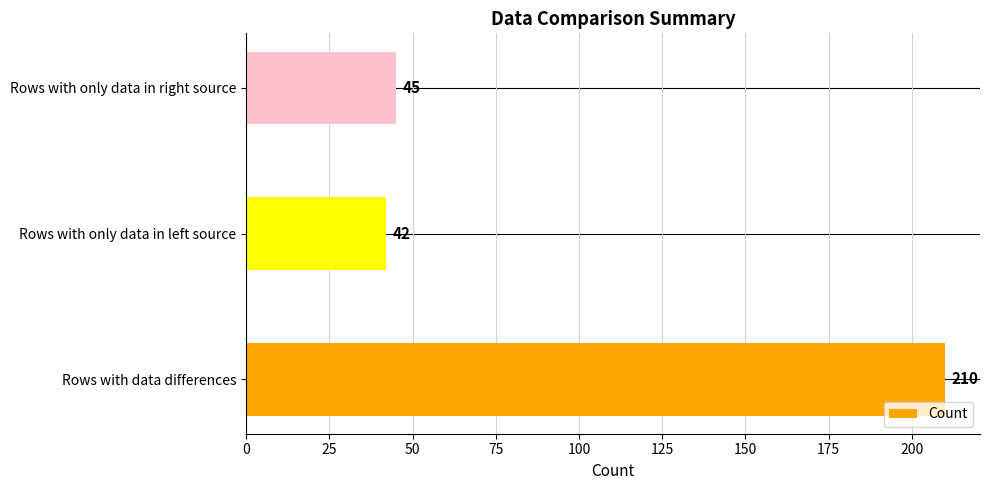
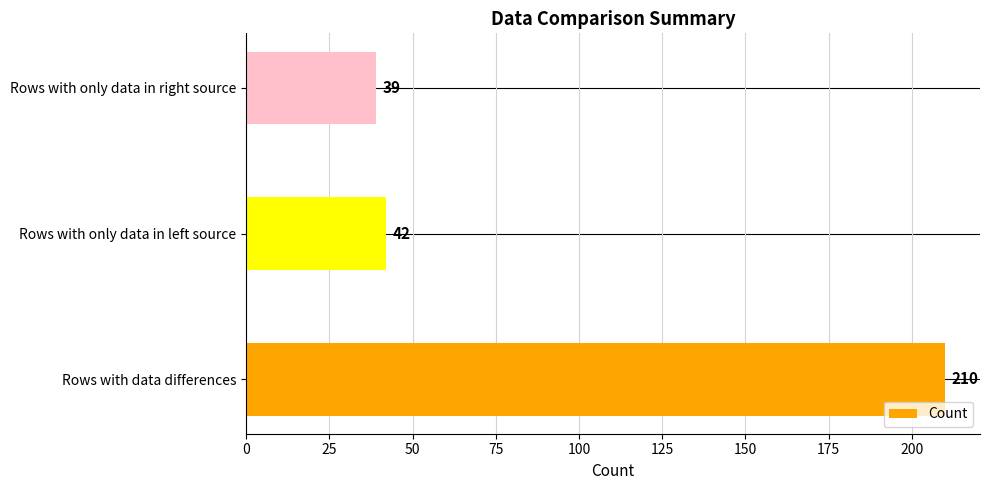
  {
-   "Rows with only data in right source": 45,
+   "Rows with only data in right source": 39,
    "Rows with only data in left source": 42,
    "Rows with data differences": 210
  }
